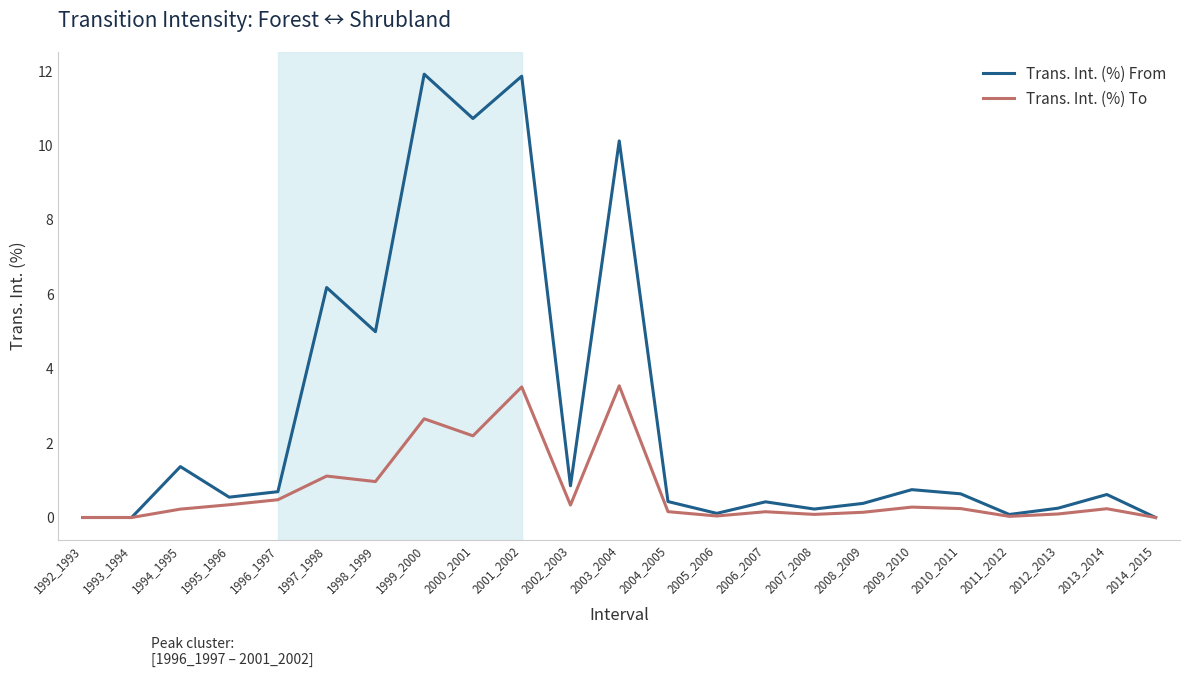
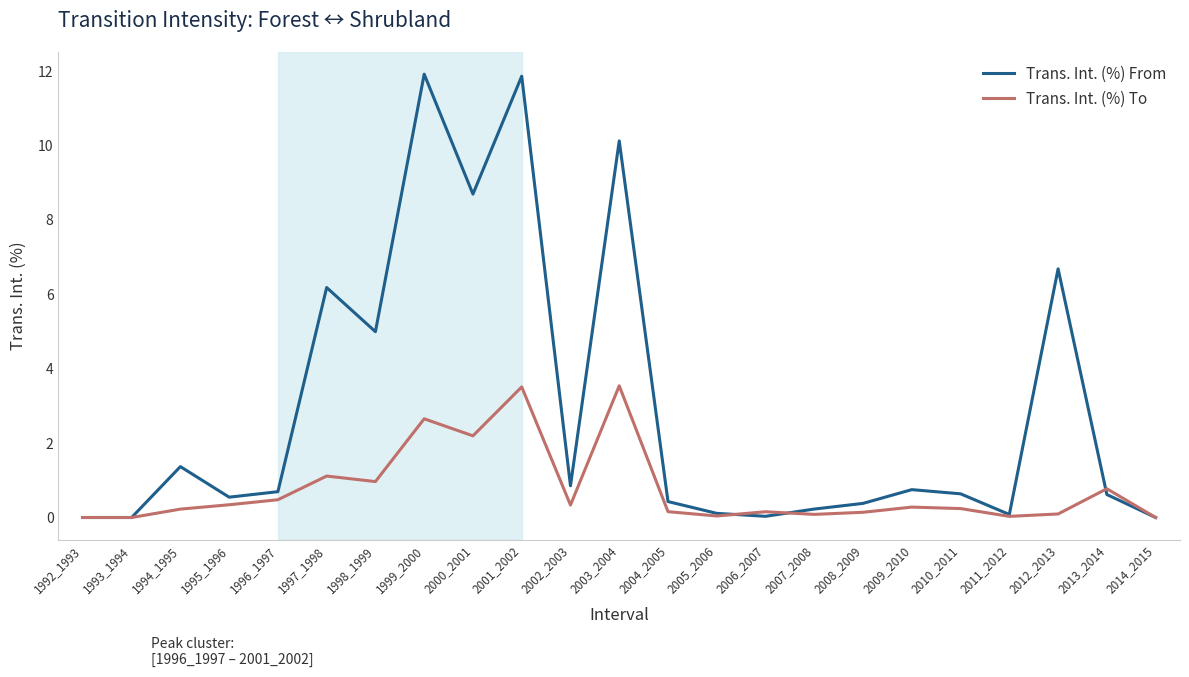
  {
    "Trans. Int. (%) From": {
      "1994_1995": 1.4,
      "1995_1996": 0.5,
      "1996_1997": 0.7,
      "1997_1998": 6.2,
      "1998_1999": 5.0,
      "1999_2000": 11.9,
-     "2000_2001": 10.7,
+     "2000_2001": 8.7,
      "2001_2002": 11.9,
      "2002_2003": 0.9,
      "2003_2004": 10.1,
      "2004_2005": 0.4,
      "2005_2006": 0.1,
-     "2006_2007": 0.4,
+     "2006_2007": 0.0,
      "2007_2008": 0.2,
      "2008_2009": 0.4,
      "2009_2010": 0.7,
      "2010_2011": 0.6,
-     "2012_2013": 0.3,
+     "2012_2013": 6.7,
      "2013_2014": 0.6
    },
    "Trans. Int. (%) To": {
      "1994_1995": 0.2,
      "1995_1996": 0.3,
      "1996_1997": 0.5,
      "1997_1998": 1.1,
      "1998_1999": 1.0,
      "1999_2000": 2.7,
      "2000_2001": 2.2,
      "2001_2002": 3.5,
      "2002_2003": 0.3,
      "2003_2004": 3.5,
      "2004_2005": 0.2,
      "2005_2006": 0.0,
      "2006_2007": 0.2,
      "2007_2008": 0.1,
      "2008_2009": 0.1,
      "2009_2010": 0.3,
      "2010_2011": 0.2,
      "2012_2013": 0.1,
-     "2013_2014": 0.2
+     "2013_2014": 0.8
    }
  }
